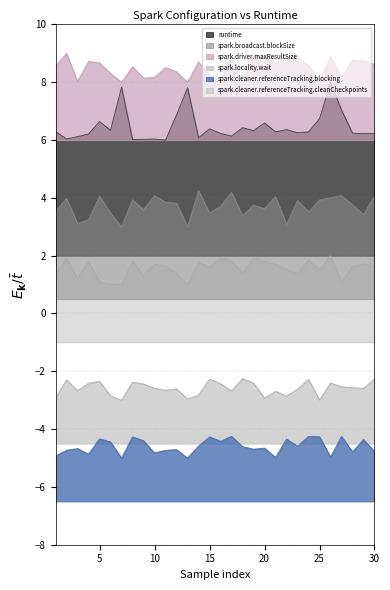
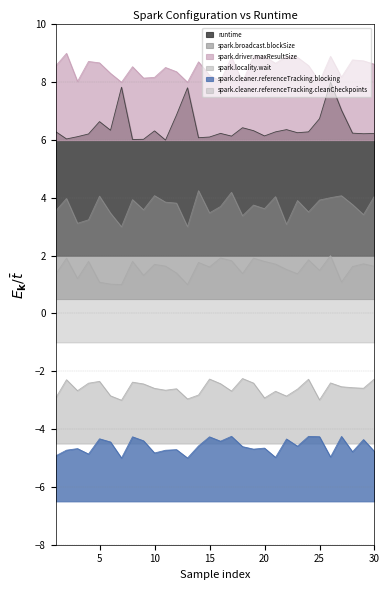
  {
    "runtime": {
      "5": 6.6,
-     "10": 6.0,
-     "15": 6.4,
-     "20": 6.6,
+     "10": 6.3,
+     "15": 6.1,
+     "20": 6.1,
      "25": 6.7,
      "30": 6.2
    },
    "spark.cleaner.referenceTracking.blocking": {
      "5": -4.3,
      "10": -4.8,
      "15": -4.3,
      "20": -4.7,
      "25": -4.3,
      "30": -4.8
    }
  }
